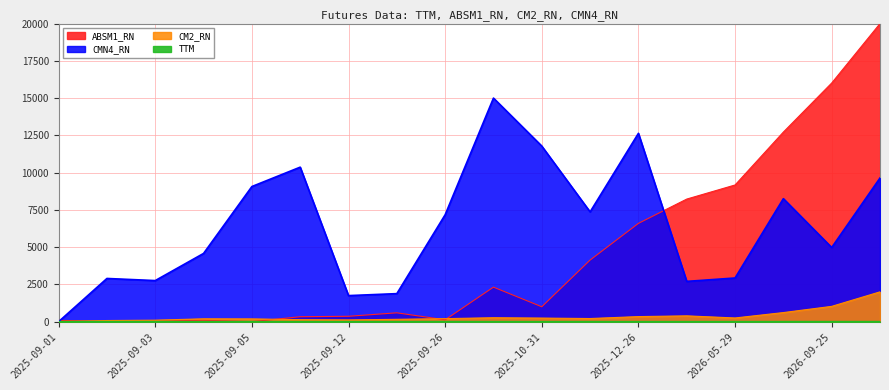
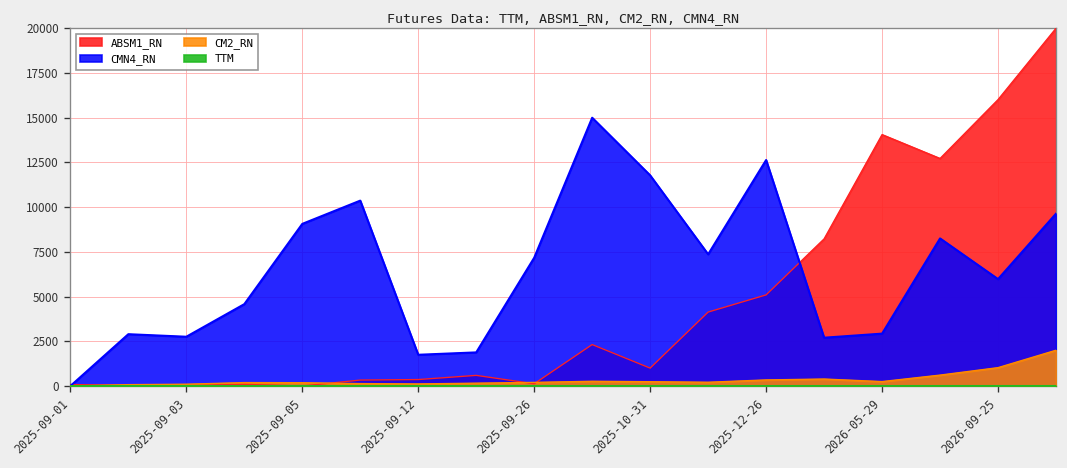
  {
    "ABSM1_RN": {
      "2025-09-12": 400,
      "2025-10-31": 1000,
-     "2025-12-26": 6600,
-     "2026-05-29": 9200,
+     "2025-12-26": 5100,
+     "2026-05-29": 14100,
      "2026-09-25": 16000
    },
    "CMN4_RN": {
      "2025-09-03": 2800,
      "2025-09-05": 9100,
      "2025-09-12": 1700,
      "2025-09-26": 7200,
      "2025-10-31": 11800,
      "2025-12-26": 12600,
      "2026-05-29": 2900,
-     "2026-09-25": 5000
+     "2026-09-25": 6000
    },
    "CM2_RN": {
      "2025-09-05": 200,
      "2025-10-31": 200,
      "2025-12-26": 300,
      "2026-05-29": 200,
      "2026-09-25": 1000
    },
    "TTM": {
      "2025-10-31": 0,
      "2025-12-26": 0,
      "2026-05-29": 0,
      "2026-09-25": 0
    }
  }
